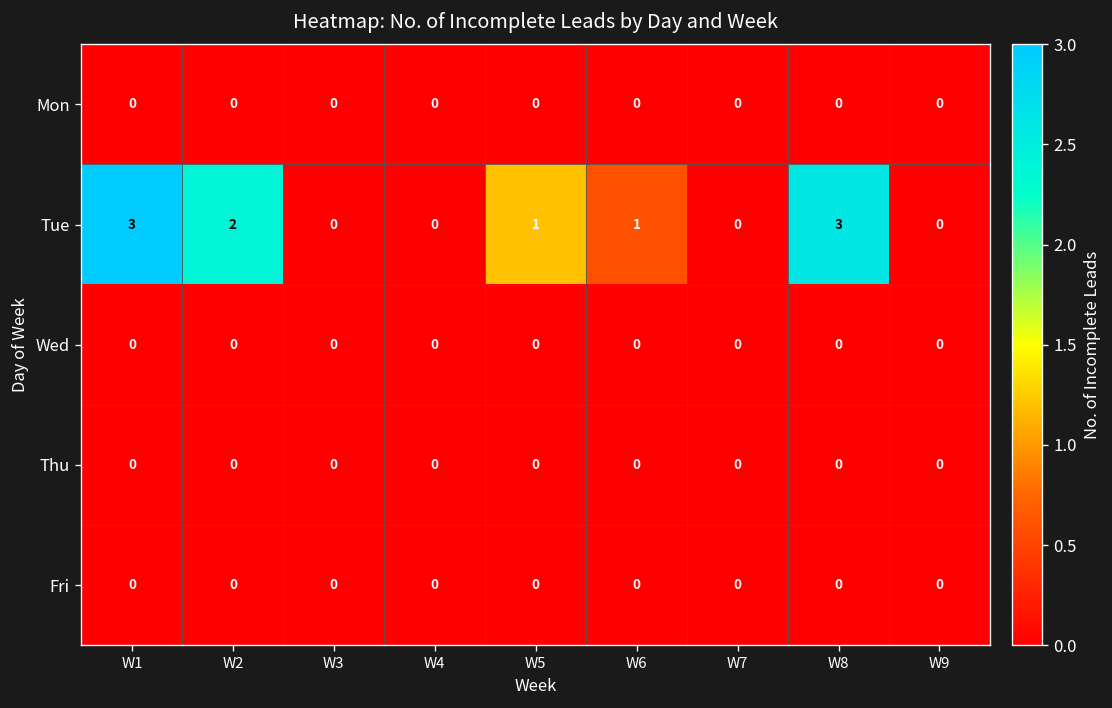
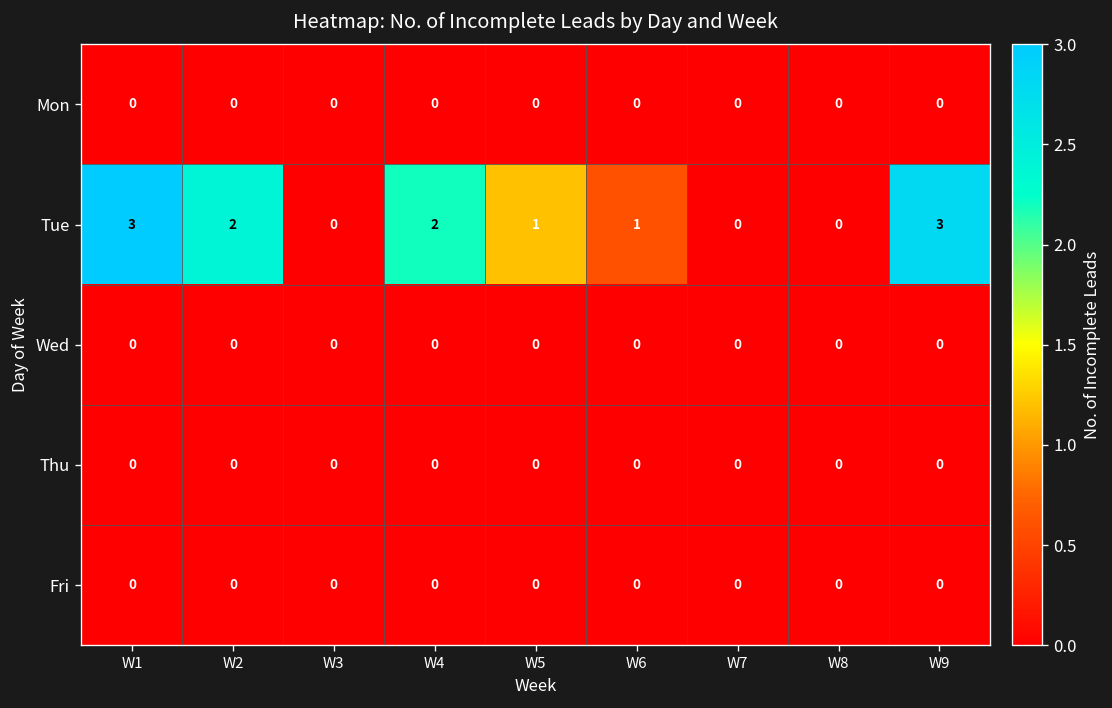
  {
    "Mon": {
      "W1": 0,
      "W2": 0,
      "W3": 0,
      "W4": 0,
      "W5": 0,
      "W6": 0,
      "W7": 0,
      "W8": 0,
      "W9": 0
    },
    "Tue": {
      "W1": 3,
      "W2": 2,
      "W3": 0,
-     "W4": 0,
+     "W4": 2,
      "W5": 1,
      "W6": 1,
      "W7": 0,
-     "W8": 3,
-     "W9": 0
+     "W8": 0,
+     "W9": 3
    },
    "Wed": {
      "W1": 0,
      "W2": 0,
      "W3": 0,
      "W4": 0,
      "W5": 0,
      "W6": 0,
      "W7": 0,
      "W8": 0,
      "W9": 0
    },
    "Thu": {
      "W1": 0,
      "W2": 0,
      "W3": 0,
      "W4": 0,
      "W5": 0,
      "W6": 0,
      "W7": 0,
      "W8": 0,
      "W9": 0
    },
    "Fri": {
      "W1": 0,
      "W2": 0,
      "W3": 0,
      "W4": 0,
      "W5": 0,
      "W6": 0,
      "W7": 0,
      "W8": 0,
      "W9": 0
    }
  }
